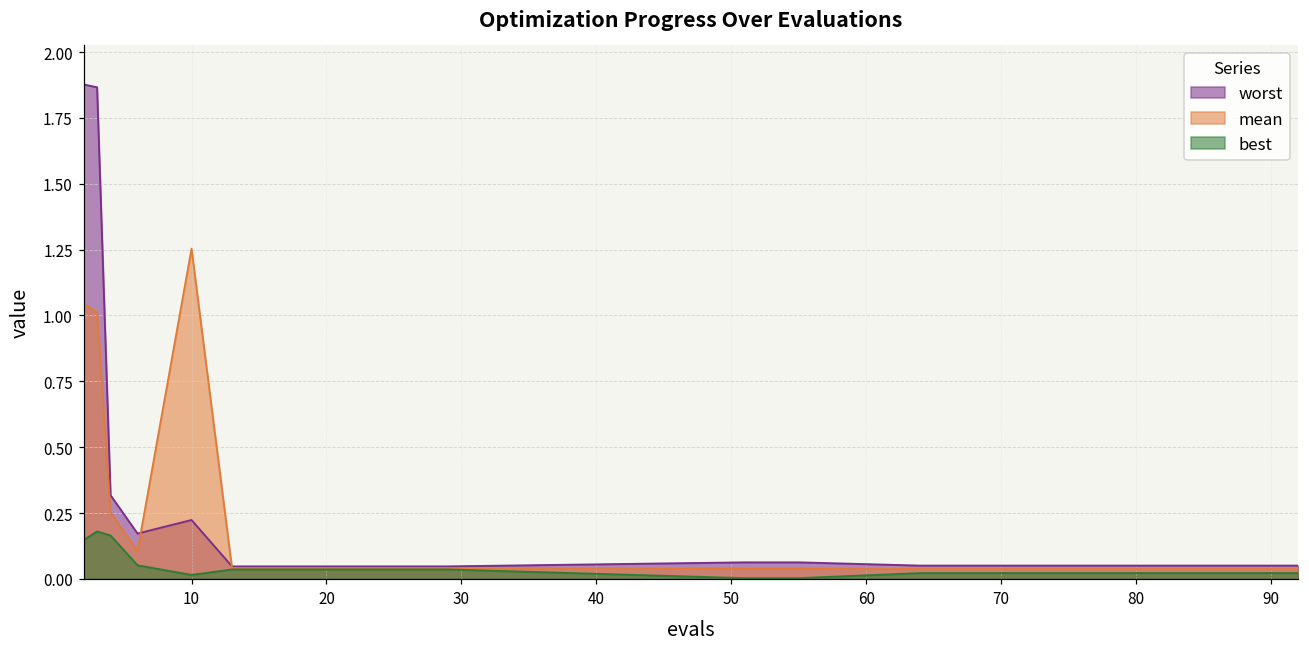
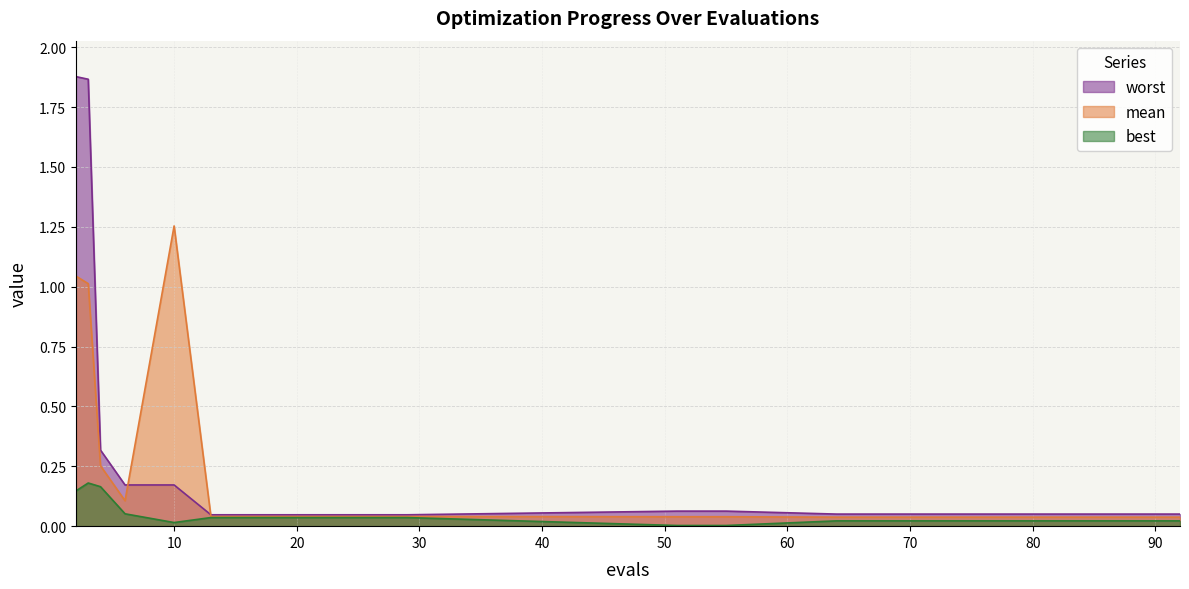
  {
    "worst": {
-     "10": 0.22,
+     "10": 0.17,
      "80": 0.05
    },
    "mean": {
      "10": 1.25,
      "80": 0.04
    },
    "best": {
      "10": 0.02,
      "80": 0.02
    }
  }
